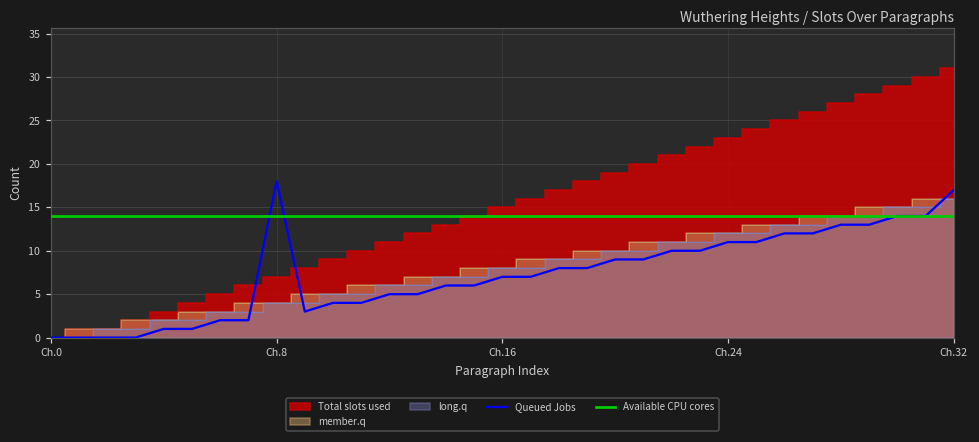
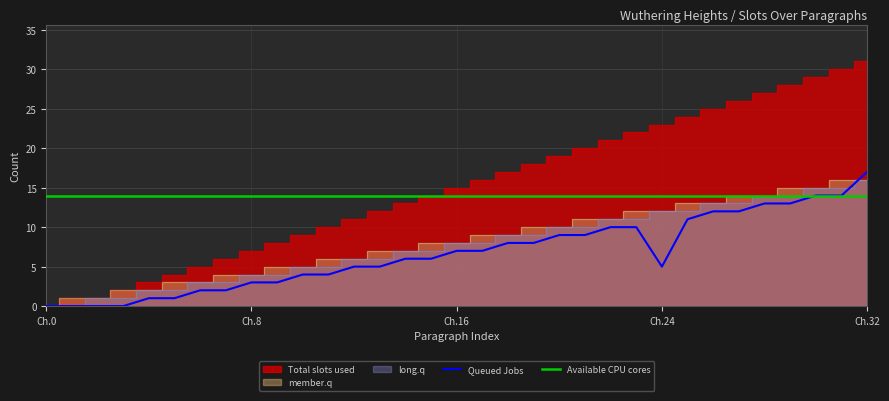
  {
    "Queued Jobs": {
-     "Ch.8": 18,
+     "Ch.8": 3,
      "Ch.16": 7,
-     "Ch.24": 11,
+     "Ch.24": 5,
      "Ch.32": 17
    },
    "Available CPU cores": {
      "Ch.0": 14,
      "Ch.8": 14,
      "Ch.16": 14,
      "Ch.24": 14,
      "Ch.32": 14
    }
  }
